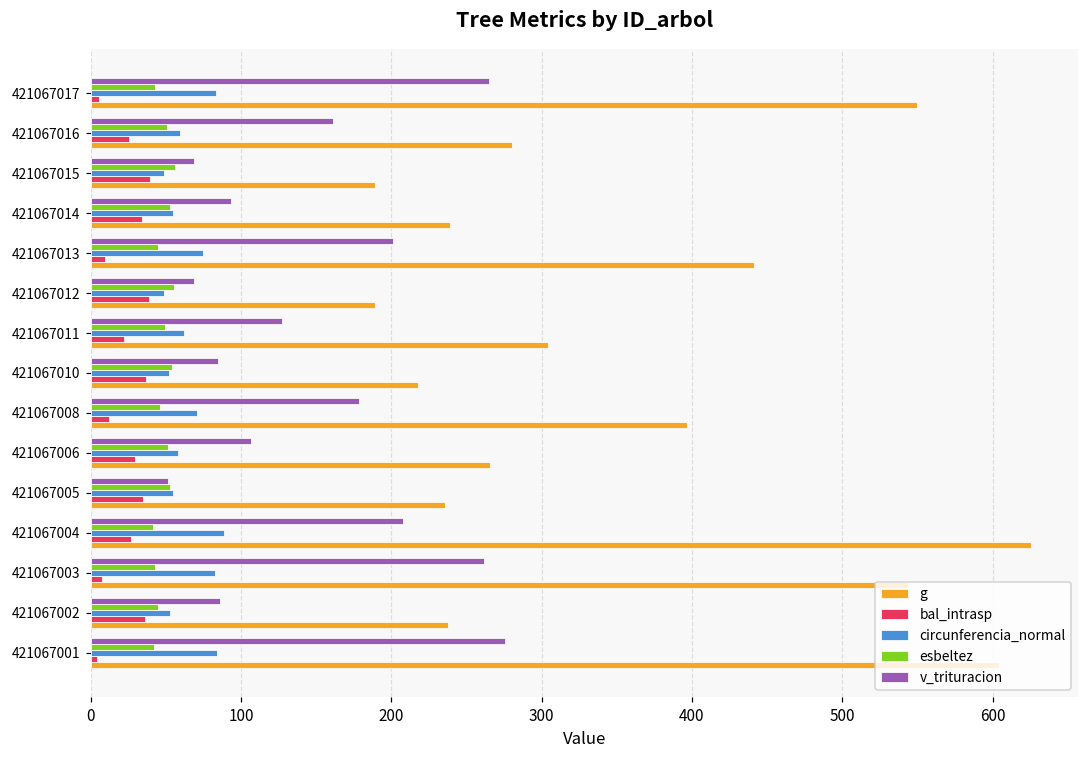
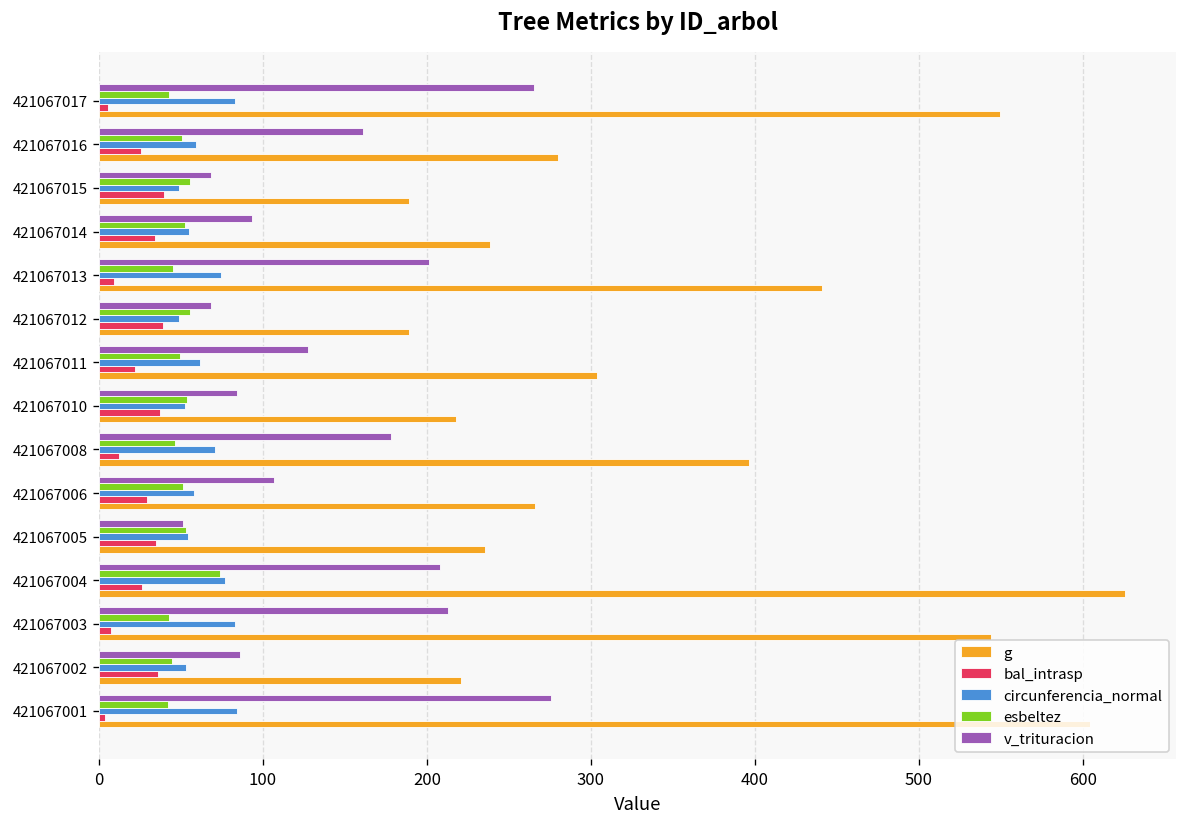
  {
    "g": {
      "421067017": 549,
      "421067016": 280,
      "421067015": 189,
      "421067014": 239,
      "421067013": 441,
      "421067012": 189,
      "421067011": 304,
      "421067010": 218,
      "421067008": 397,
      "421067006": 266,
      "421067005": 235,
      "421067004": 626,
-     "421067002": 238
+     "421067002": 221
    },
    "bal_intrasp": {
      "421067017": 6,
      "421067016": 26,
      "421067015": 39,
      "421067014": 34,
      "421067013": 9,
      "421067012": 39,
      "421067011": 22,
      "421067010": 37,
      "421067008": 12,
      "421067006": 29,
      "421067005": 35,
      "421067004": 26,
      "421067003": 7,
      "421067002": 36,
      "421067001": 4
    },
    "circunferencia_normal": {
      "421067017": 83,
      "421067016": 59,
      "421067015": 49,
      "421067014": 55,
      "421067013": 74,
      "421067012": 49,
      "421067011": 62,
      "421067010": 52,
      "421067008": 71,
      "421067006": 58,
      "421067005": 54,
-     "421067004": 89,
+     "421067004": 77,
      "421067003": 83,
      "421067002": 53,
      "421067001": 84
    },
    "esbeltez": {
      "421067017": 43,
      "421067016": 50,
      "421067015": 56,
      "421067014": 53,
      "421067013": 45,
      "421067012": 56,
      "421067011": 49,
      "421067010": 54,
      "421067008": 46,
      "421067006": 51,
      "421067005": 53,
-     "421067004": 41,
+     "421067004": 74,
      "421067003": 43,
      "421067002": 44,
      "421067001": 42
    },
    "v_trituracion": {
      "421067017": 265,
      "421067016": 161,
      "421067015": 68,
      "421067014": 93,
      "421067013": 201,
      "421067012": 68,
      "421067011": 127,
      "421067010": 84,
      "421067008": 178,
      "421067006": 106,
      "421067005": 51,
      "421067004": 208,
-     "421067003": 261,
+     "421067003": 213,
      "421067002": 86,
      "421067001": 275
    }
  }
